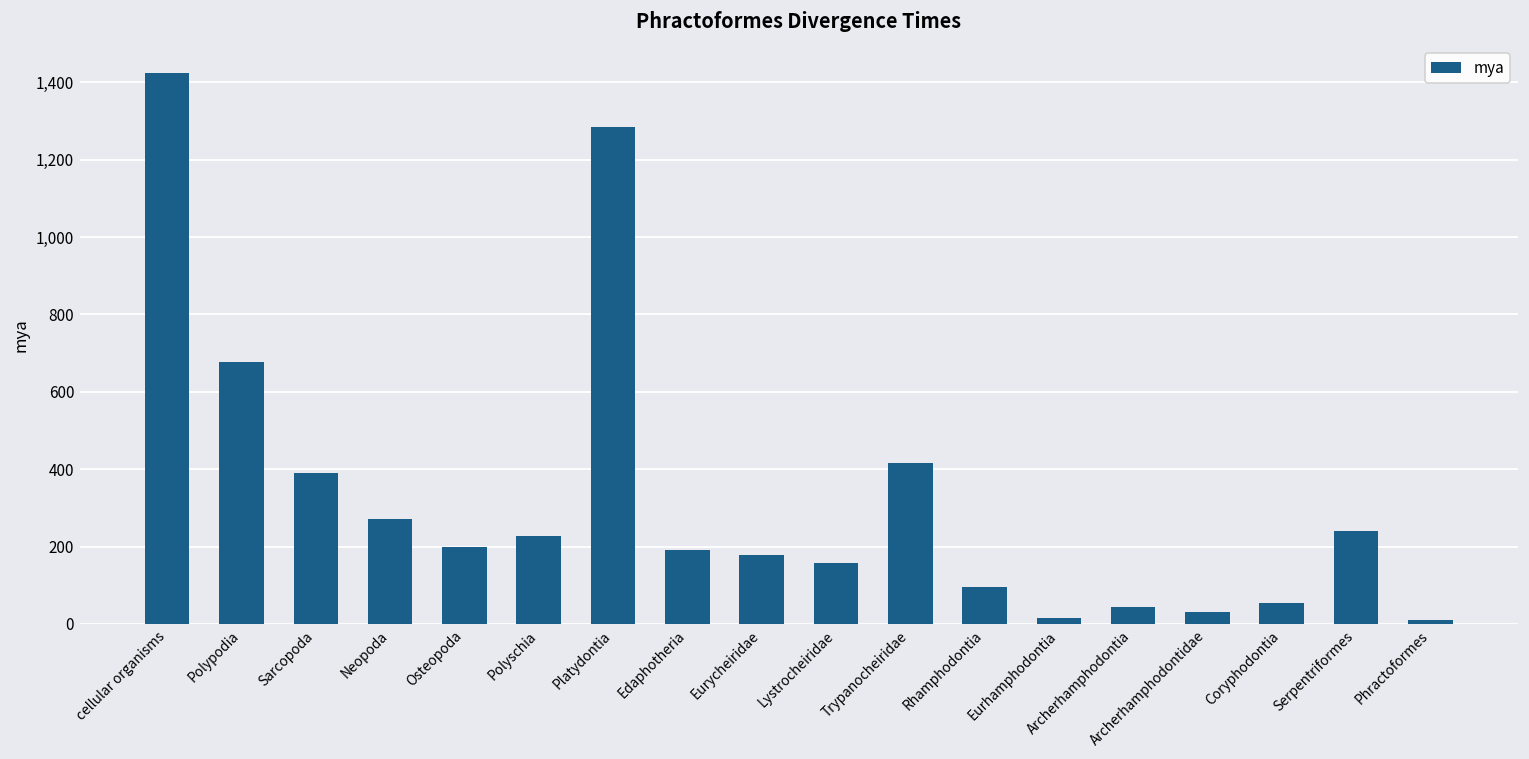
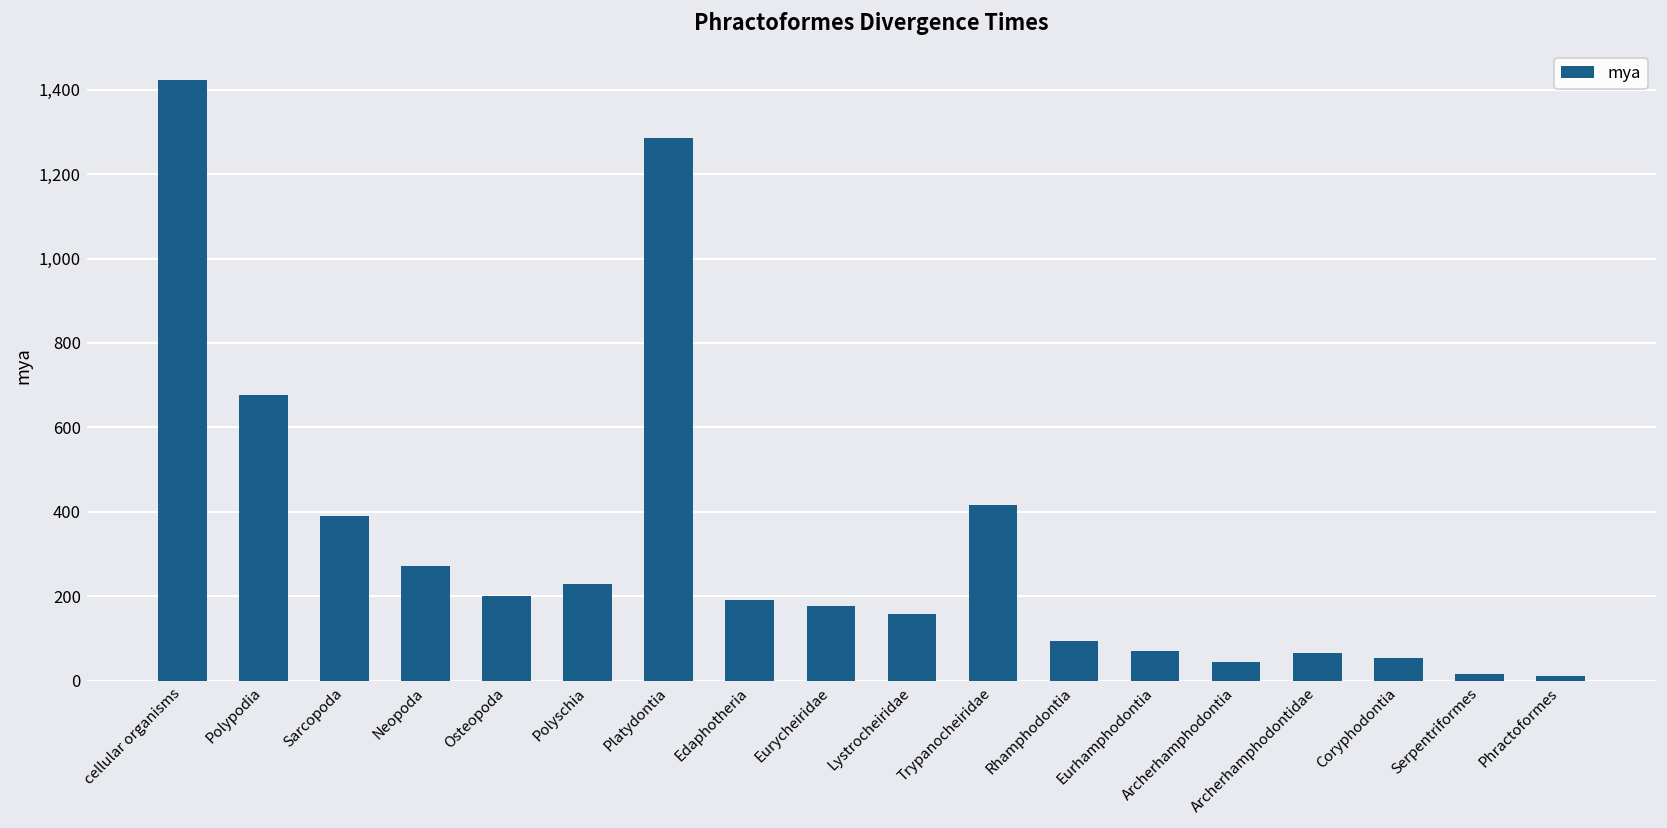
  {
    "cellular organisms": "1,420",
    "Polypodia": "680",
    "Sarcopoda": "390",
    "Neopoda": "270",
    "Osteopoda": "200",
    "Polyschia": "230",
    "Platydontia": "1,290",
    "Edaphotheria": "190",
    "Eurycheiridae": "180",
    "Lystrocheiridae": "160",
    "Trypanocheiridae": "420",
    "Rhamphodontia": "100",
-   "Eurhamphodontia": "20",
+   "Eurhamphodontia": "70",
    "Archerhamphodontia": "40",
-   "Archerhamphodontidae": "30",
+   "Archerhamphodontidae": "60",
    "Coryphodontia": "50",
-   "Serpentriformes": "240",
+   "Serpentriformes": "20",
    "Phractoformes": "10"
  }
